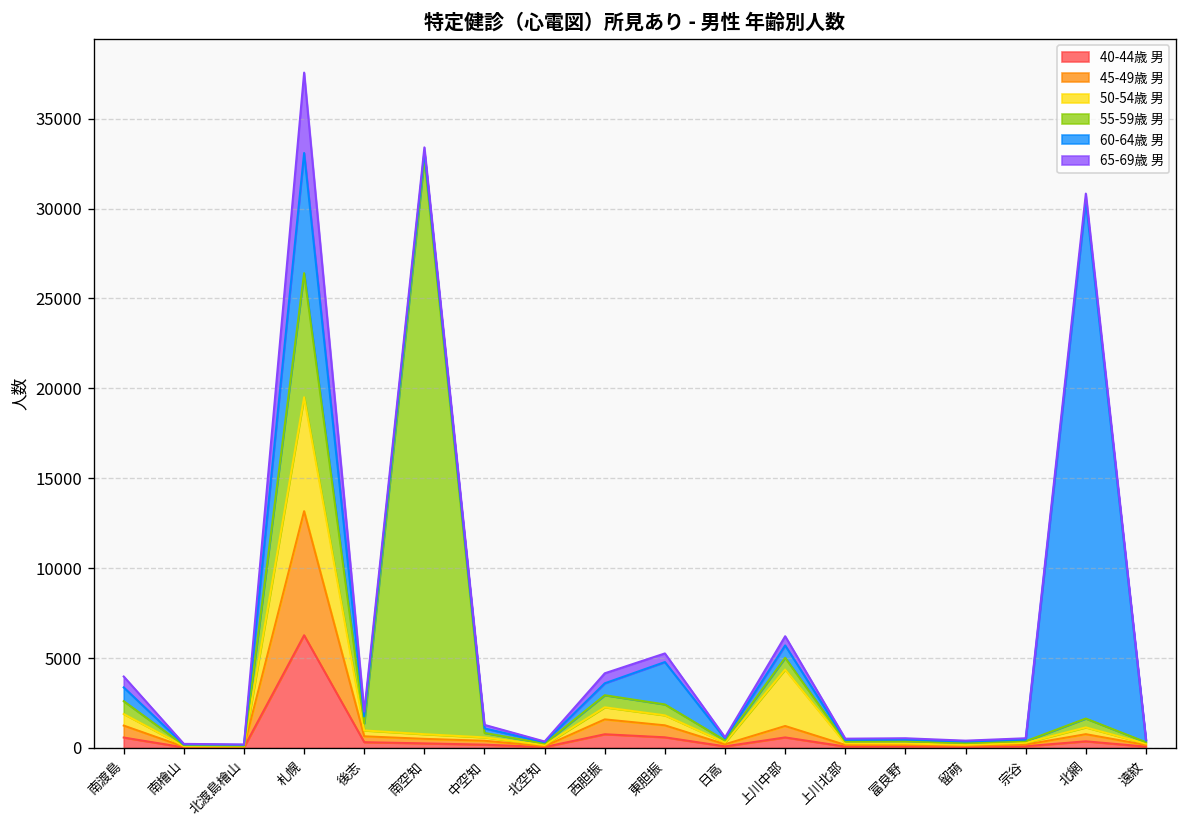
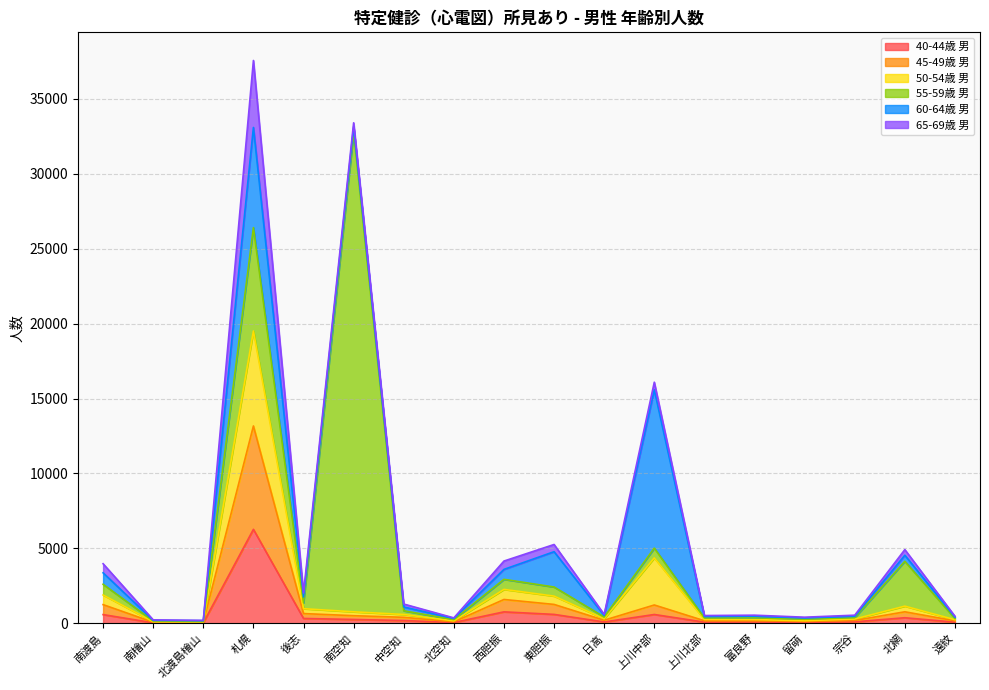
  {
    "40-44歳 男": {
      "南渡島": 600,
      "札幌": 6300,
      "後志": 300,
      "南空知": 300,
      "中空知": 200,
      "西胆振": 800,
      "東胆振": 600,
      "上川中部": 600,
      "北網": 400
    },
    "45-49歳 男": {
      "南渡島": 700,
      "札幌": 6900,
      "後志": 300,
      "南空知": 300,
      "中空知": 200,
      "西胆振": 800,
      "東胆振": 700,
      "上川中部": 600,
      "北網": 400
    },
    "50-54歳 男": {
      "南渡島": 600,
      "札幌": 6300,
      "後志": 300,
      "南空知": 300,
      "中空知": 200,
      "西胆振": 700,
      "東胆振": 600,
      "上川中部": 3100,
      "北網": 400
    },
    "55-59歳 男": {
      "南渡島": 700,
      "札幌": 6900,
      "後志": 400,
      "南空知": 32000,
      "中空知": 200,
      "西胆振": 700,
      "東胆振": 600,
      "上川中部": 700,
-     "北網": 500
+     "北網": 3000
    },
    "60-64歳 男": {
      "南渡島": 800,
      "札幌": 6700,
      "後志": 400,
      "南空知": 400,
      "中空知": 300,
      "西胆振": 700,
      "東胆振": 2400,
-     "上川中部": 700,
-     "北網": 28800
+     "上川中部": 10600,
+     "北網": 400
    },
    "65-69歳 男": {
      "南渡島": 600,
      "札幌": 4500,
      "後志": 300,
      "南空知": 300,
      "中空知": 200,
      "西胆振": 600,
      "東胆振": 500,
      "上川中部": 500,
      "北網": 400
    }
  }
